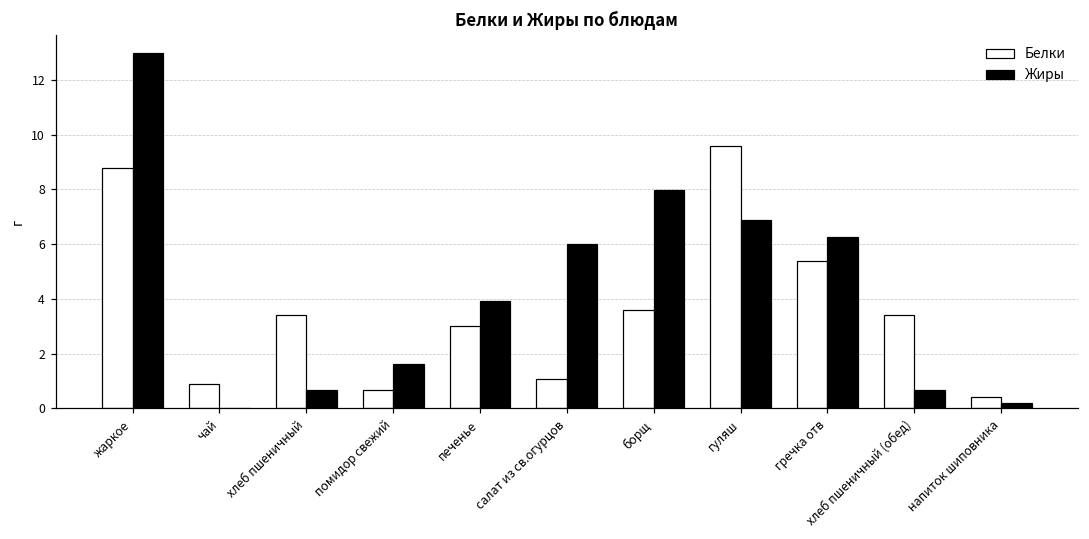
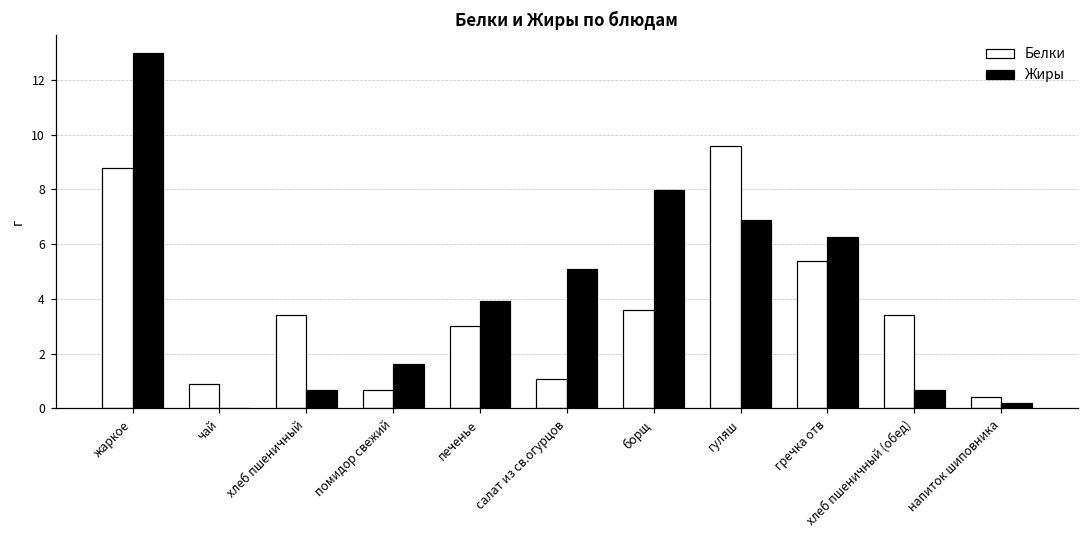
  {
    "Белки": {
      "жаркое": 8.8,
      "чай": 0.9,
      "хлеб пшеничный": 3.4,
      "помидор свежий": 0.7,
      "печенье": 3.0,
      "салат из св.огурцов": 1.1,
      "борщ": 3.6,
      "гуляш": 9.6,
      "гречка отв": 5.4,
      "хлеб пшеничный (обед)": 3.4,
      "напиток шиповника": 0.4
    },
    "Жиры": {
      "жаркое": 13.0,
      "чай": 0.0,
      "хлеб пшеничный": 0.7,
      "помидор свежий": 1.6,
      "печенье": 3.9,
-     "салат из св.огурцов": 6.0,
+     "салат из св.огурцов": 5.1,
      "борщ": 8.0,
      "гуляш": 6.9,
      "гречка отв": 6.3,
      "хлеб пшеничный (обед)": 0.7,
      "напиток шиповника": 0.2
    }
  }
